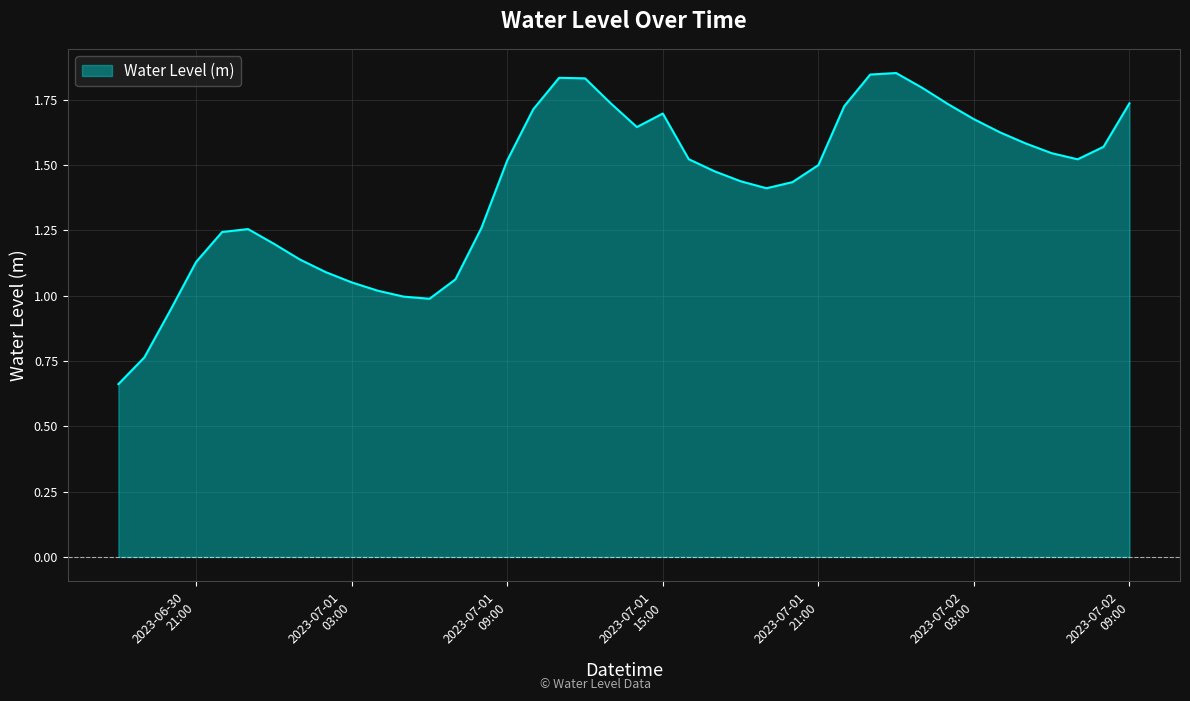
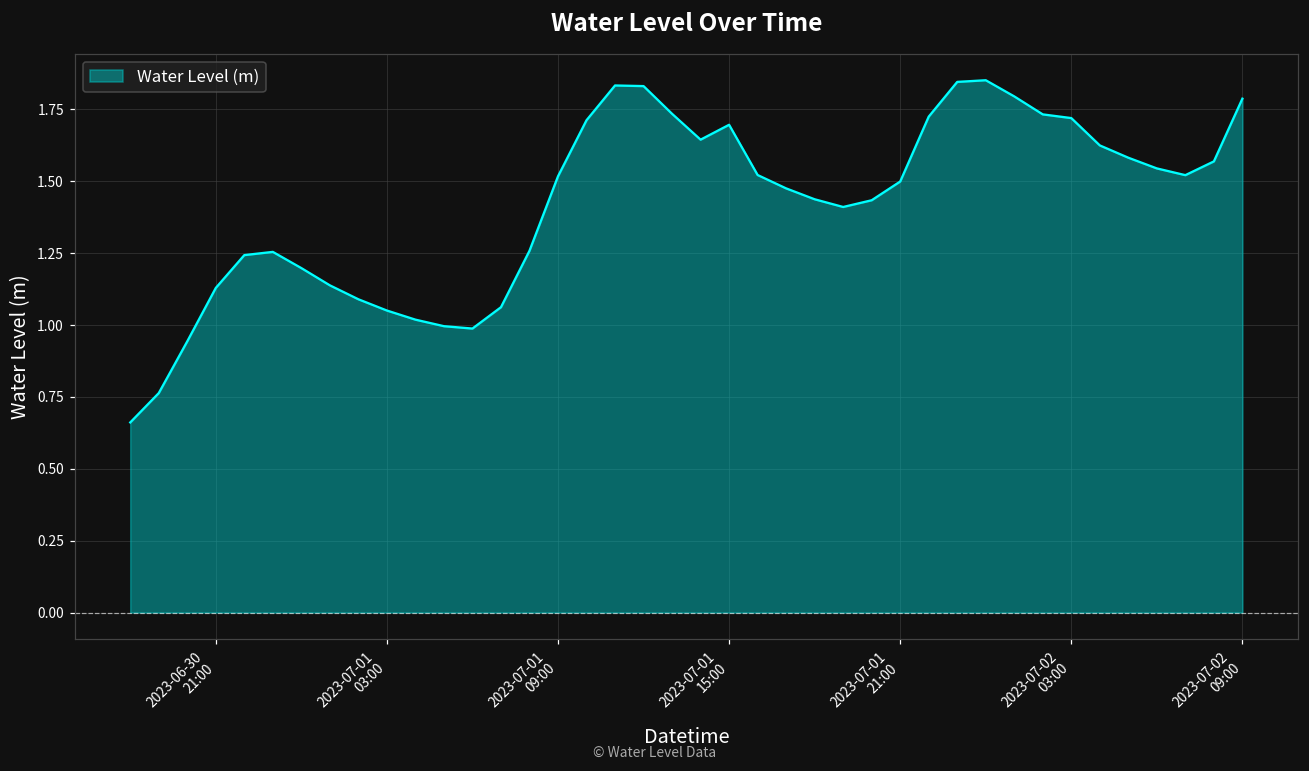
  {
    "2023-06-30 21:00": 1.13,
    "2023-07-01 03:00": 1.05,
    "2023-07-01 09:00": 1.52,
    "2023-07-01 15:00": 1.70,
    "2023-07-01 21:00": 1.50,
-   "2023-07-02 03:00": 1.67,
-   "2023-07-02 09:00": 1.74
+   "2023-07-02 03:00": 1.72,
+   "2023-07-02 09:00": 1.79
  }
